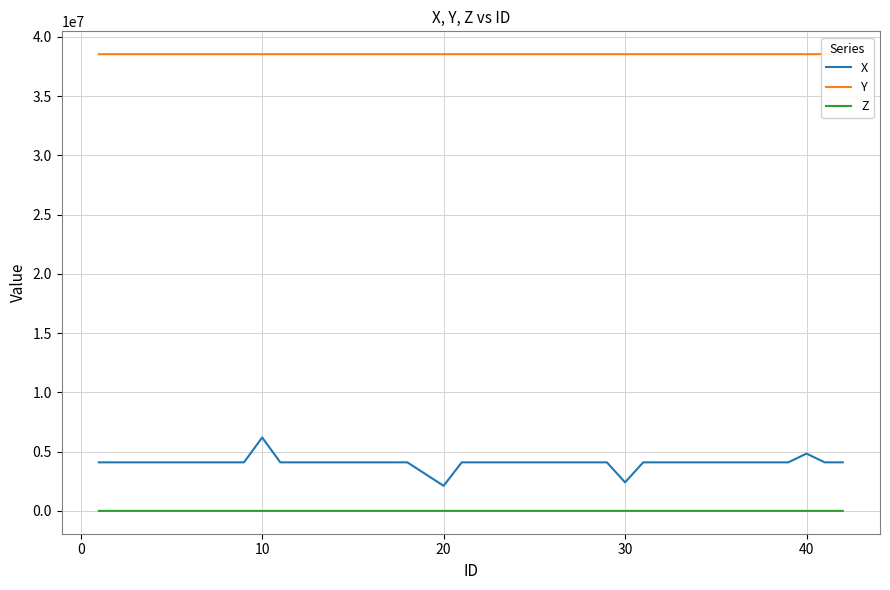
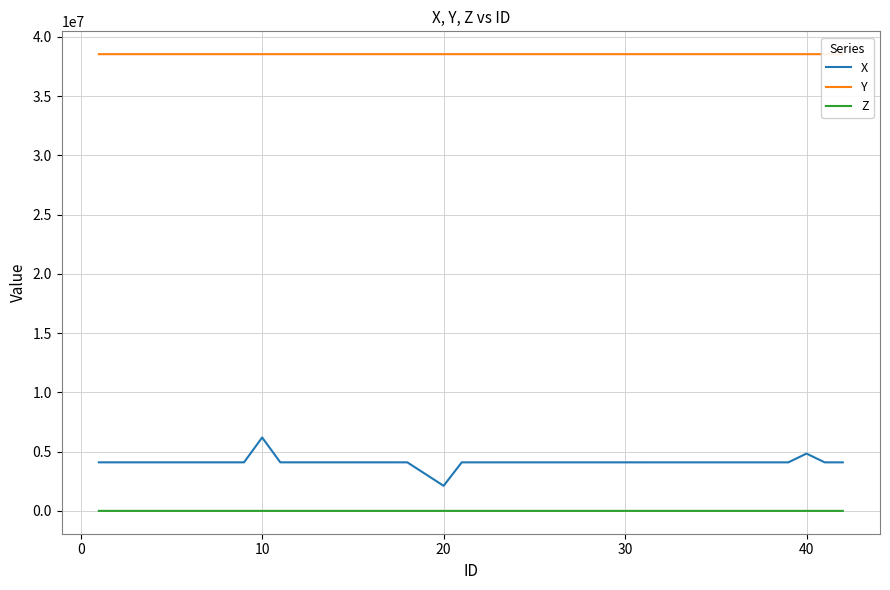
  {
    "X": {
      "10": 6200000,
      "20": 2100000,
-     "30": 2400000,
+     "30": 4100000,
      "40": 4800000
    },
    "Y": {
      "10": 38500000,
      "20": 38500000,
      "30": 38500000,
      "40": 38500000
    },
    "Z": {
      "10": 0,
      "20": 0,
      "30": 0,
      "40": 0
    }
  }
